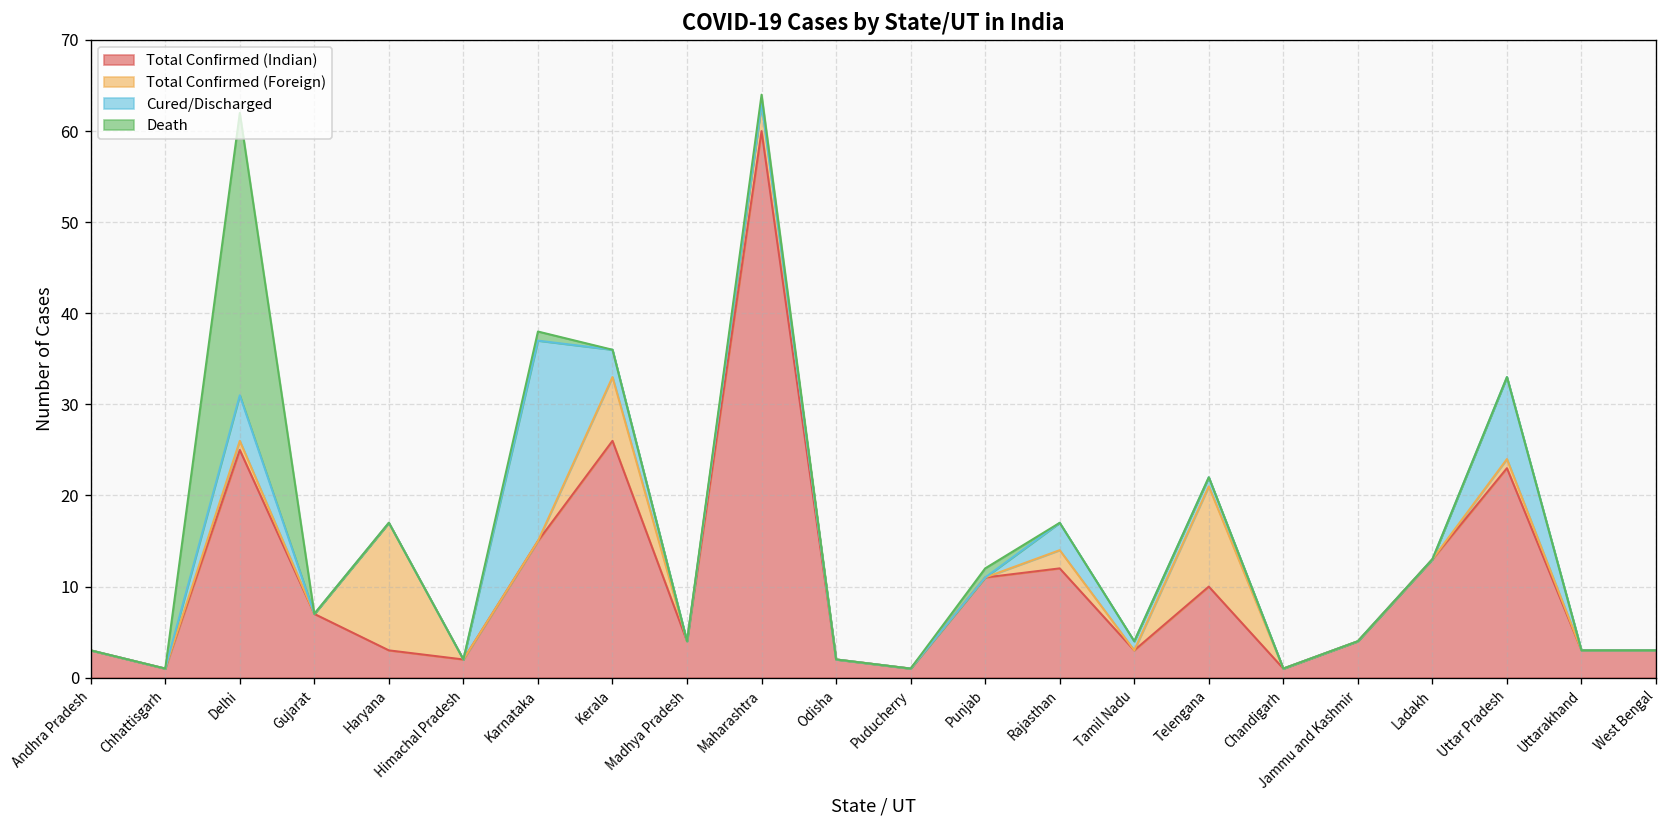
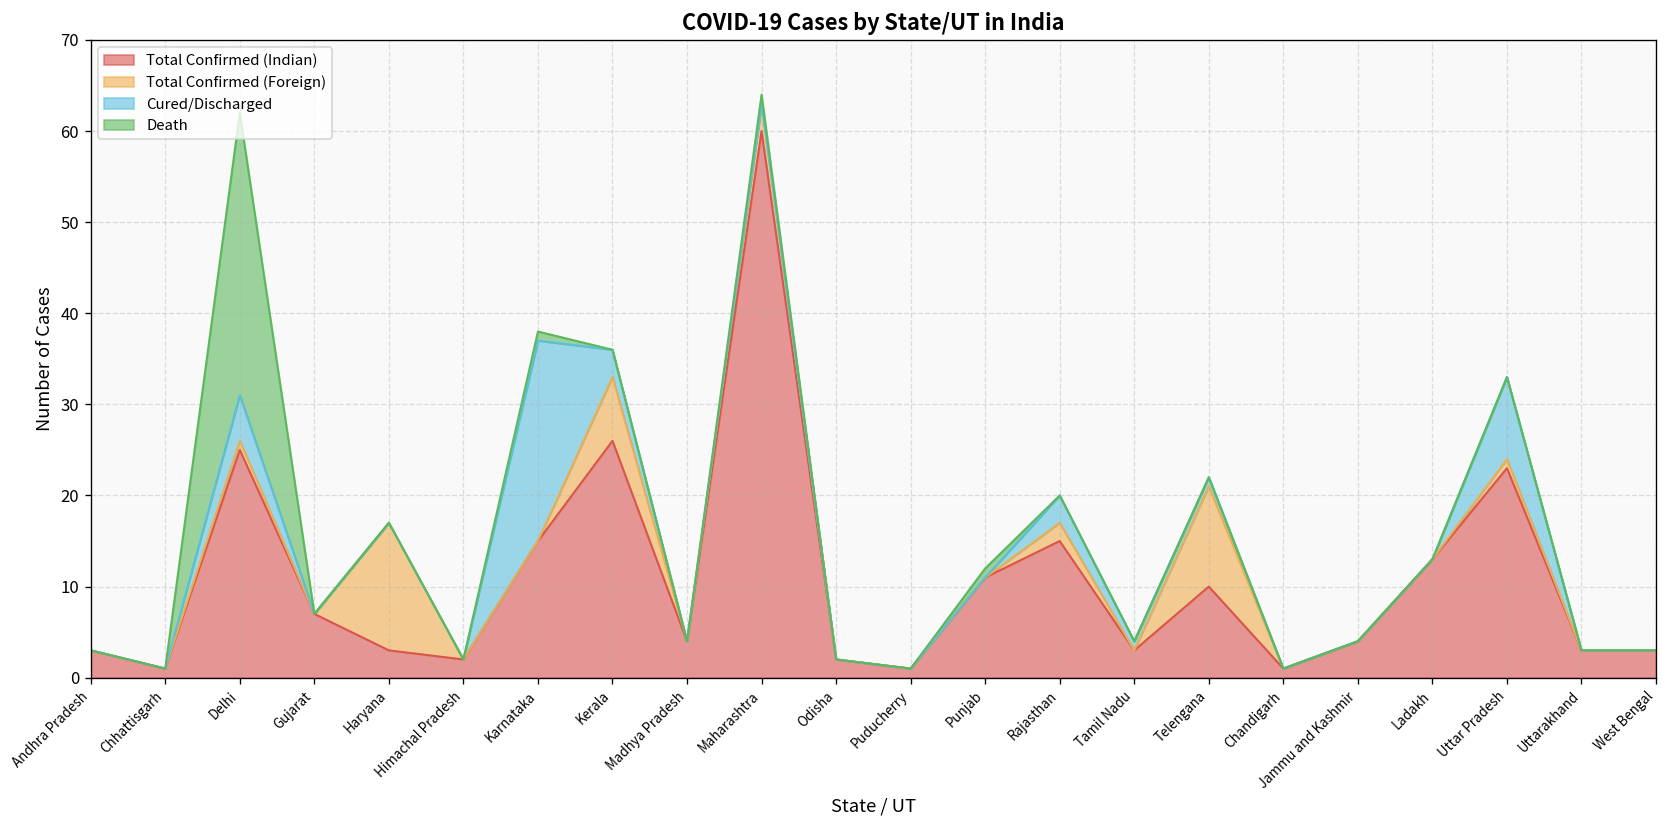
  {
    "Total Confirmed (Indian)": {
      "Delhi": 25,
      "Haryana": 3,
      "Kerala": 26,
      "Maharashtra": 60,
-     "Rajasthan": 12,
+     "Rajasthan": 15,
      "Telengana": 10,
      "Uttar Pradesh": 23
    },
    "Total Confirmed (Foreign)": {
      "Delhi": 1,
      "Kerala": 7,
      "Rajasthan": 2,
      "Telengana": 11,
      "Uttar Pradesh": 1
    },
    "Cured/Discharged": {
      "Delhi": 5,
      "Karnataka": 22
    },
    "Death": {
      "Karnataka": 1,
      "Maharashtra": 1,
      "Punjab": 1
    }
  }
